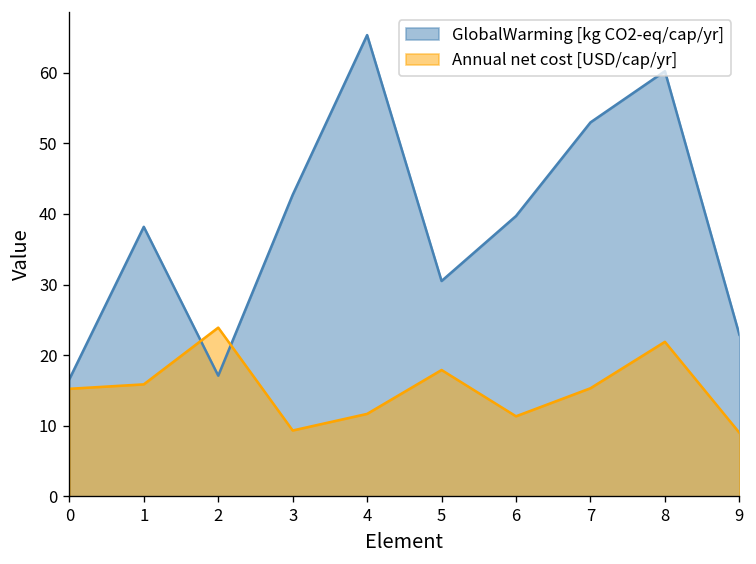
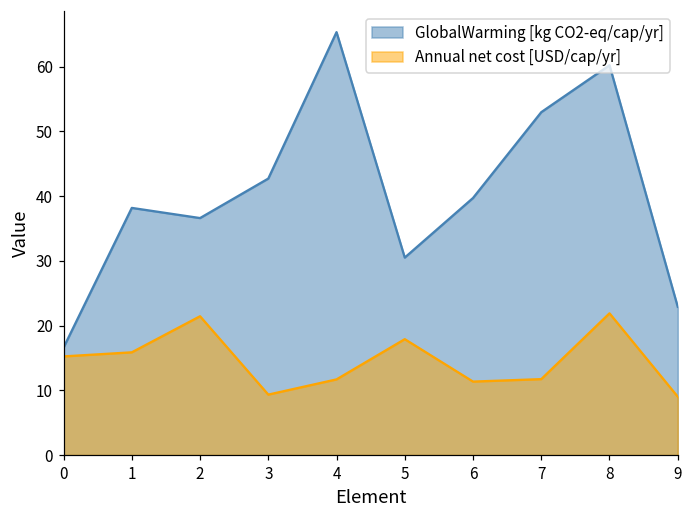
  {
    "GlobalWarming [kg CO2-eq/cap/yr]": {
      "0": 17,
      "1": 38,
-     "2": 17,
+     "2": 37,
      "3": 43,
      "4": 65,
      "5": 31,
      "6": 40,
      "7": 53,
      "9": 23
    },
    "Annual net cost [USD/cap/yr]": {
      "0": 15,
      "1": 16,
-     "2": 24,
+     "2": 21,
      "3": 9,
      "4": 12,
      "5": 18,
      "6": 11,
-     "7": 15,
+     "7": 12,
      "8": 22,
      "9": 9
    }
  }
